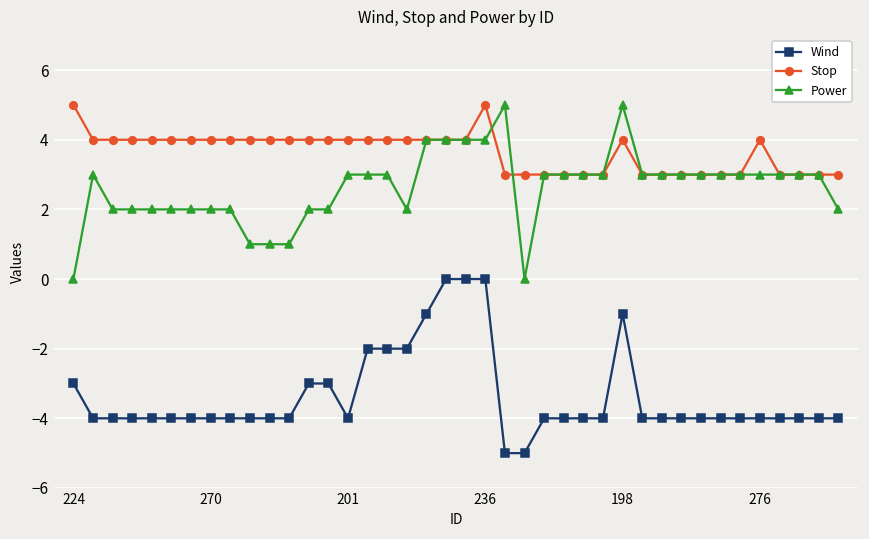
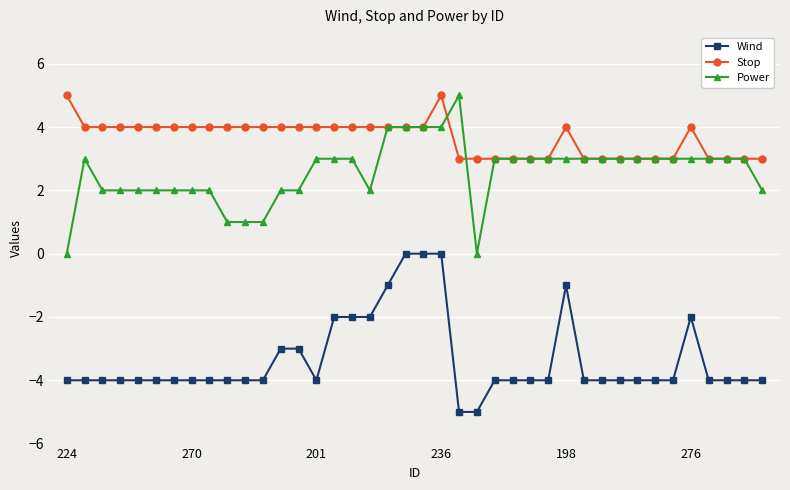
  {
    "Wind": {
-     "224": -3,
+     "224": -4,
      "270": -4,
      "201": -4,
      "236": 0,
      "198": -1,
-     "276": -4
+     "276": -2
    },
    "Stop": {
      "224": 5,
      "270": 4,
      "201": 4,
      "236": 5,
      "198": 4,
      "276": 4
    },
    "Power": {
      "224": 0,
      "270": 2,
      "201": 3,
      "236": 4,
-     "198": 5,
+     "198": 3,
      "276": 3
    }
  }
